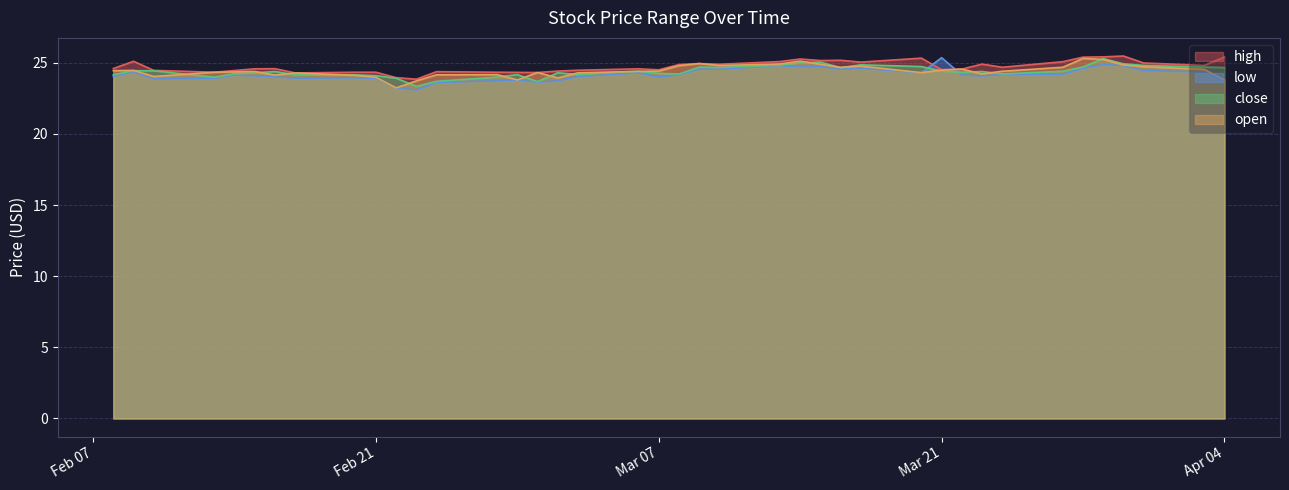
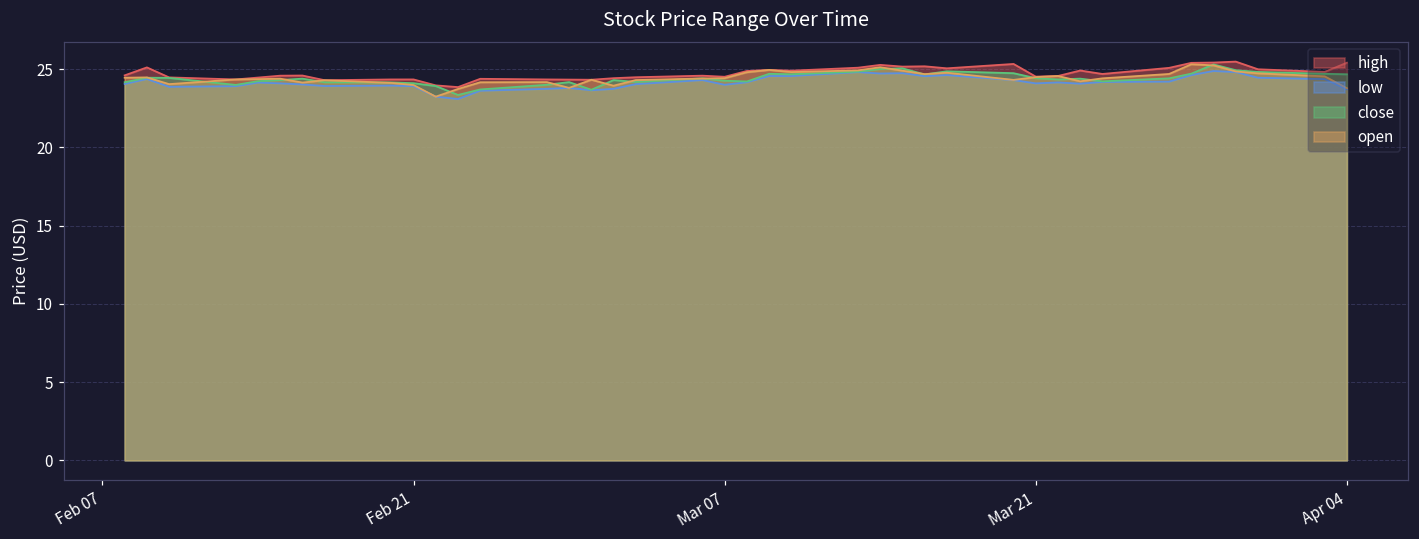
  {
    "low": {
      "Mar 07": 24.0,
-     "Mar 21": 25.4
+     "Mar 21": 24.1
    }
  }
